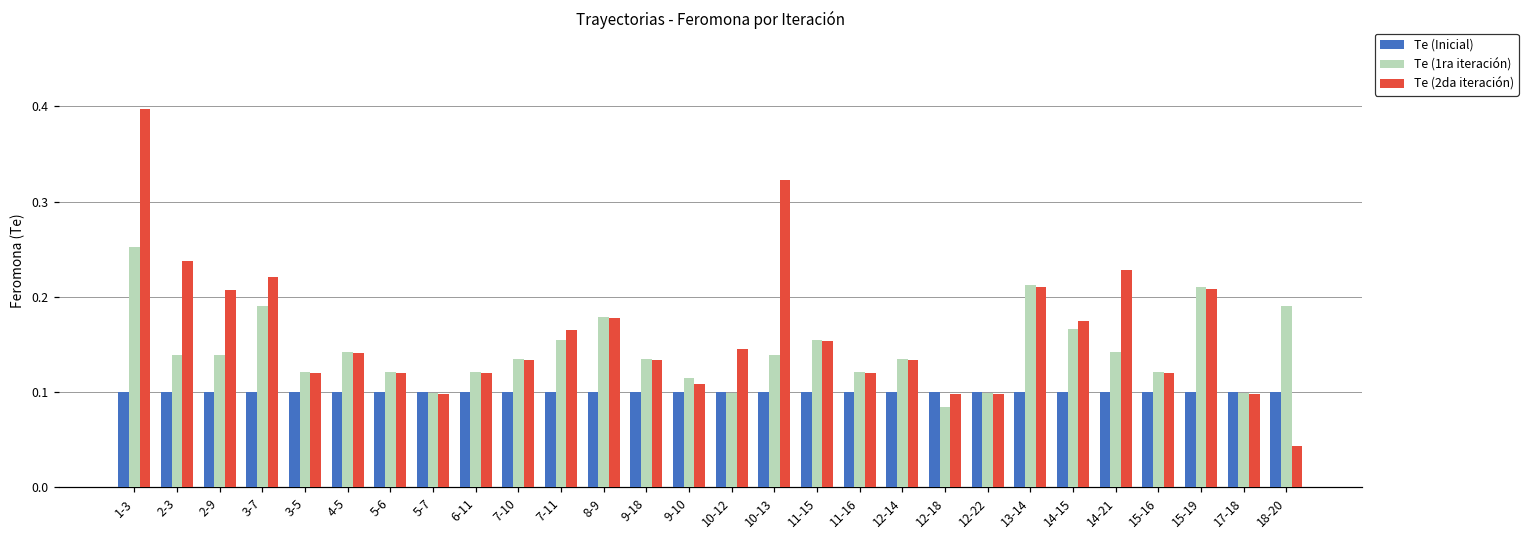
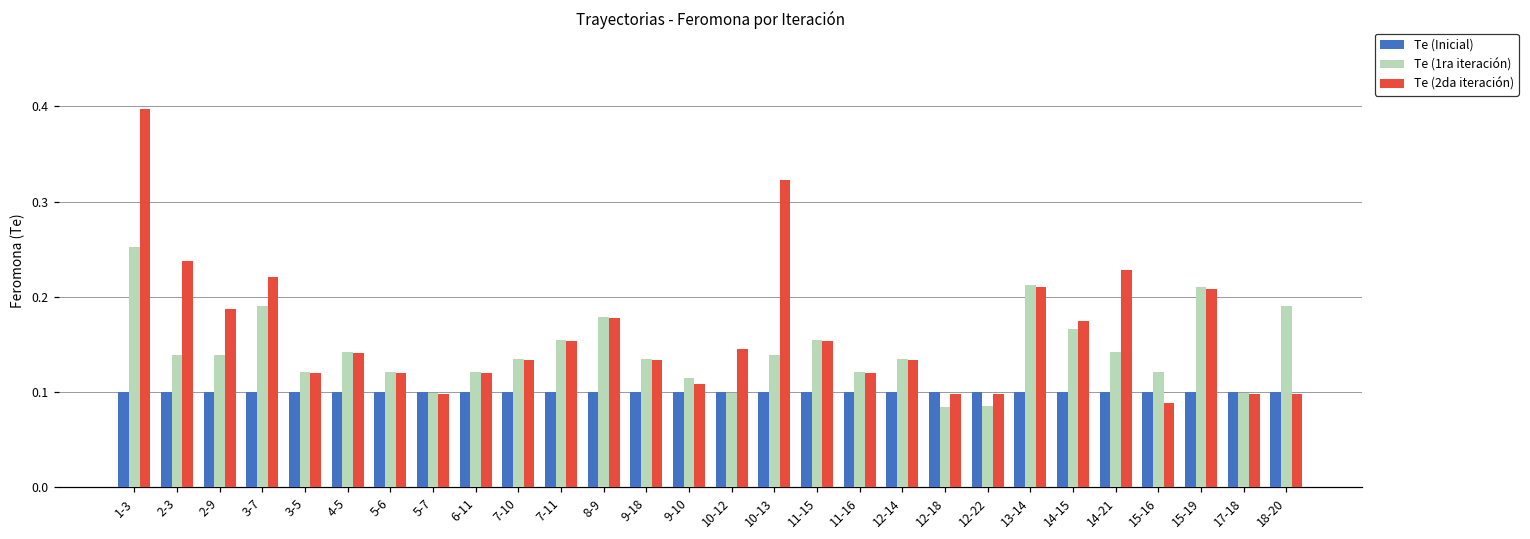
  {
    "Te (Inicial)": {
      "1-3": 0.10,
      "2-3": 0.10,
      "2-9": 0.10,
      "3-7": 0.10,
      "3-5": 0.10,
      "4-5": 0.10,
      "5-6": 0.10,
      "5-7": 0.10,
      "6-11": 0.10,
      "7-10": 0.10,
      "7-11": 0.10,
      "8-9": 0.10,
      "9-18": 0.10,
      "9-10": 0.10,
      "10-12": 0.10,
      "10-13": 0.10,
      "11-15": 0.10,
      "11-16": 0.10,
      "12-14": 0.10,
      "12-18": 0.10,
      "12-22": 0.10,
      "13-14": 0.10,
      "14-15": 0.10,
      "14-21": 0.10,
      "15-16": 0.10,
      "15-19": 0.10,
      "17-18": 0.10,
      "18-20": 0.10
    },
    "Te (1ra iteración)": {
      "1-3": 0.25,
      "2-3": 0.14,
      "2-9": 0.14,
      "3-7": 0.19,
      "3-5": 0.12,
      "4-5": 0.14,
      "5-6": 0.12,
      "5-7": 0.10,
      "6-11": 0.12,
      "7-10": 0.13,
      "7-11": 0.15,
      "8-9": 0.18,
      "9-18": 0.13,
      "9-10": 0.12,
      "10-12": 0.10,
      "10-13": 0.14,
      "11-15": 0.15,
      "11-16": 0.12,
      "12-14": 0.13,
      "12-18": 0.08,
-     "12-22": 0.10,
+     "12-22": 0.09,
      "13-14": 0.21,
      "14-15": 0.17,
      "14-21": 0.14,
      "15-16": 0.12,
      "15-19": 0.21,
      "17-18": 0.10,
      "18-20": 0.19
    },
    "Te (2da iteración)": {
      "1-3": 0.40,
      "2-3": 0.24,
-     "2-9": 0.21,
+     "2-9": 0.19,
      "3-7": 0.22,
      "3-5": 0.12,
      "4-5": 0.14,
      "5-6": 0.12,
      "5-7": 0.10,
      "6-11": 0.12,
      "7-10": 0.13,
-     "7-11": 0.17,
+     "7-11": 0.15,
      "8-9": 0.18,
      "9-18": 0.13,
      "9-10": 0.11,
      "10-12": 0.15,
      "10-13": 0.32,
      "11-15": 0.15,
      "11-16": 0.12,
      "12-14": 0.13,
      "12-18": 0.10,
      "12-22": 0.10,
      "13-14": 0.21,
      "14-15": 0.17,
      "14-21": 0.23,
-     "15-16": 0.12,
+     "15-16": 0.09,
      "15-19": 0.21,
      "17-18": 0.10,
-     "18-20": 0.04
+     "18-20": 0.10
    }
  }
